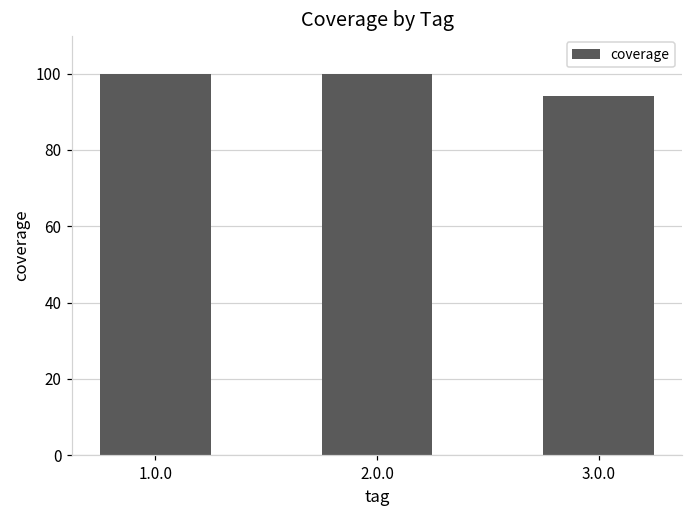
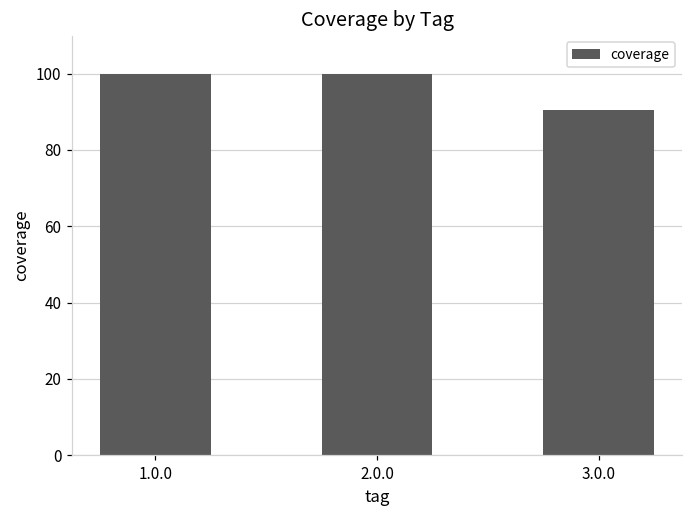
  {
    "1.0.0": 100,
    "2.0.0": 100,
-   "3.0.0": 94
+   "3.0.0": 91
  }
